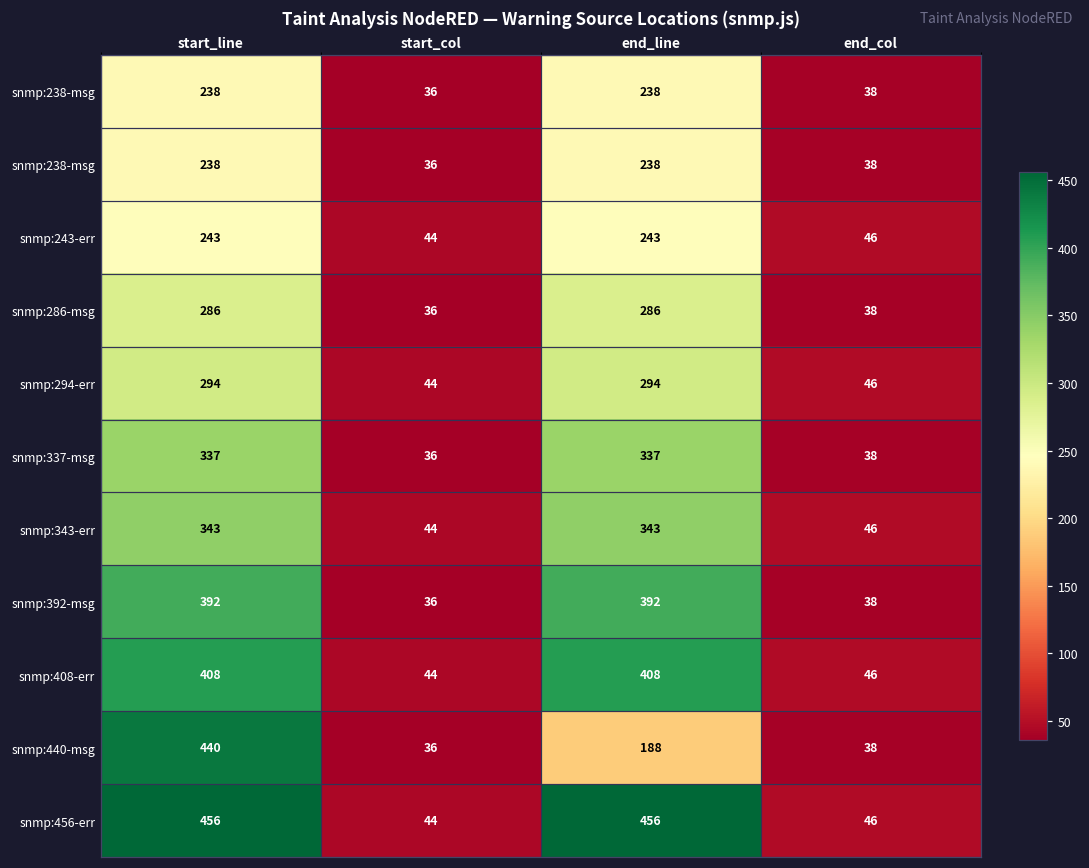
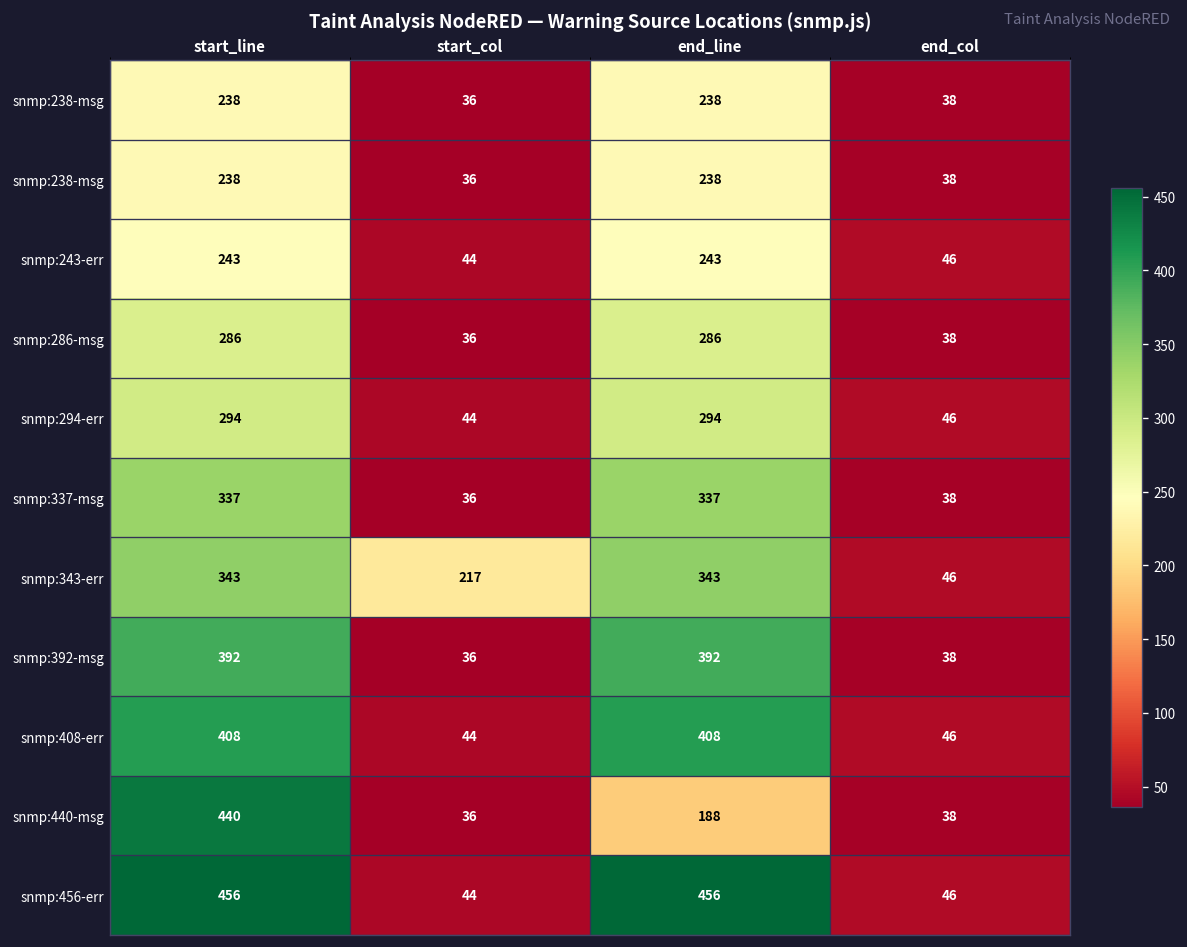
  {
    "snmp:243-err": {
      "start_line": 243,
      "start_col": 44,
      "end_line": 243,
      "end_col": 46
    },
    "snmp:286-msg": {
      "start_line": 286,
      "start_col": 36,
      "end_line": 286,
      "end_col": 38
    },
    "snmp:294-err": {
      "start_line": 294,
      "start_col": 44,
      "end_line": 294,
      "end_col": 46
    },
    "snmp:337-msg": {
      "start_line": 337,
      "start_col": 36,
      "end_line": 337,
      "end_col": 38
    },
    "snmp:343-err": {
      "start_line": 343,
-     "start_col": 44,
+     "start_col": 217,
      "end_line": 343,
      "end_col": 46
    },
    "snmp:392-msg": {
      "start_line": 392,
      "start_col": 36,
      "end_line": 392,
      "end_col": 38
    },
    "snmp:408-err": {
      "start_line": 408,
      "start_col": 44,
      "end_line": 408,
      "end_col": 46
    },
    "snmp:440-msg": {
      "start_line": 440,
      "start_col": 36,
      "end_line": 188,
      "end_col": 38
    },
    "snmp:456-err": {
      "start_line": 456,
      "start_col": 44,
      "end_line": 456,
      "end_col": 46
    }
  }
